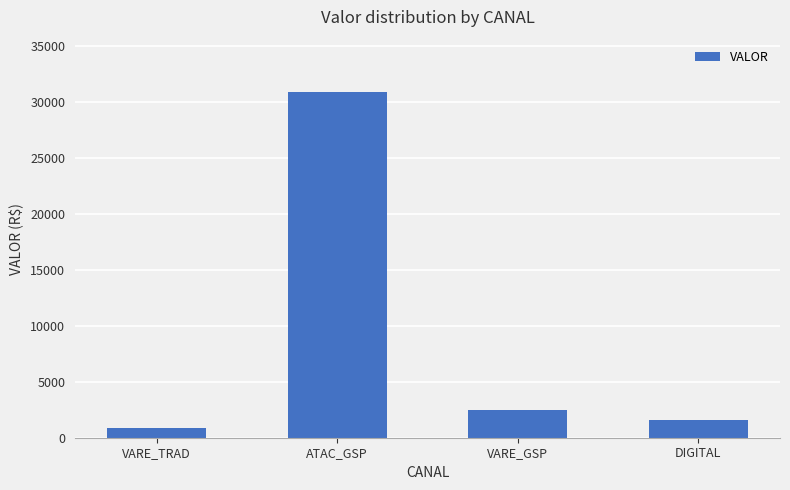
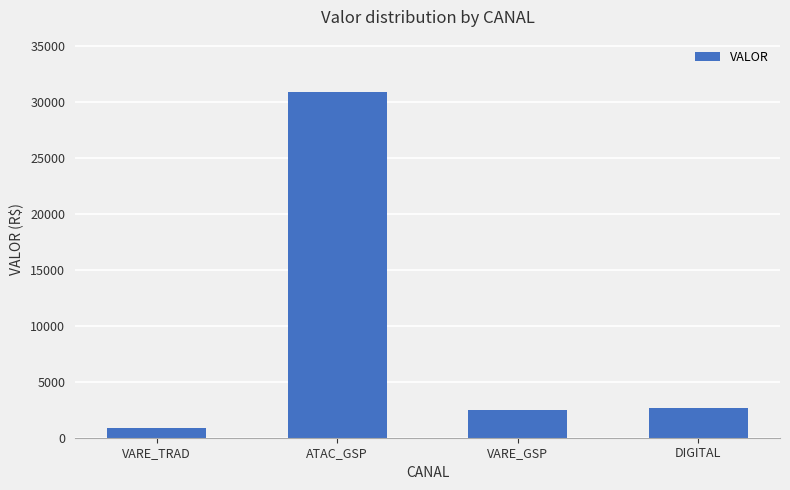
  {
    "VARE_TRAD": 900,
    "ATAC_GSP": 30900,
    "VARE_GSP": 2500,
-   "DIGITAL": 1600
+   "DIGITAL": 2700
  }
